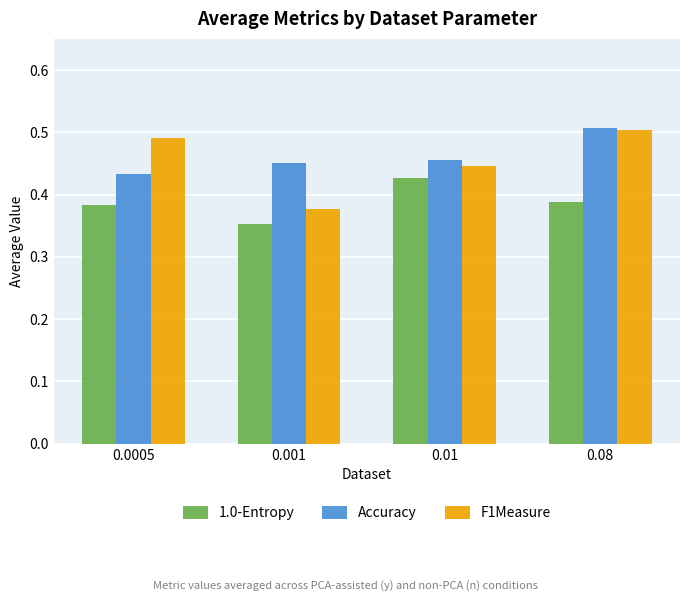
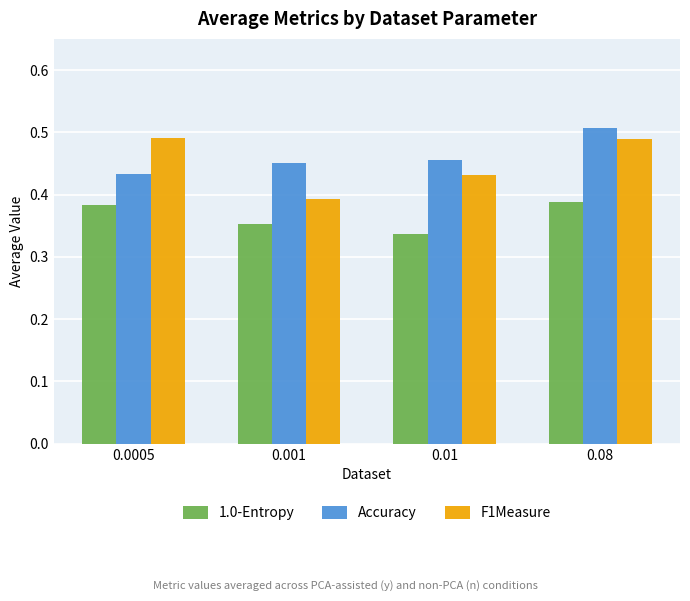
  {
    "1.0-Entropy": {
      "0.0005": 0.38,
      "0.001": 0.35,
-     "0.01": 0.43,
+     "0.01": 0.34,
      "0.08": 0.39
    },
    "Accuracy": {
      "0.0005": 0.43,
      "0.001": 0.45,
      "0.01": 0.46,
      "0.08": 0.51
    },
    "F1Measure": {
      "0.0005": 0.49,
-     "0.001": 0.38,
-     "0.01": 0.45,
-     "0.08": 0.50
+     "0.001": 0.39,
+     "0.01": 0.43,
+     "0.08": 0.49
    }
  }
